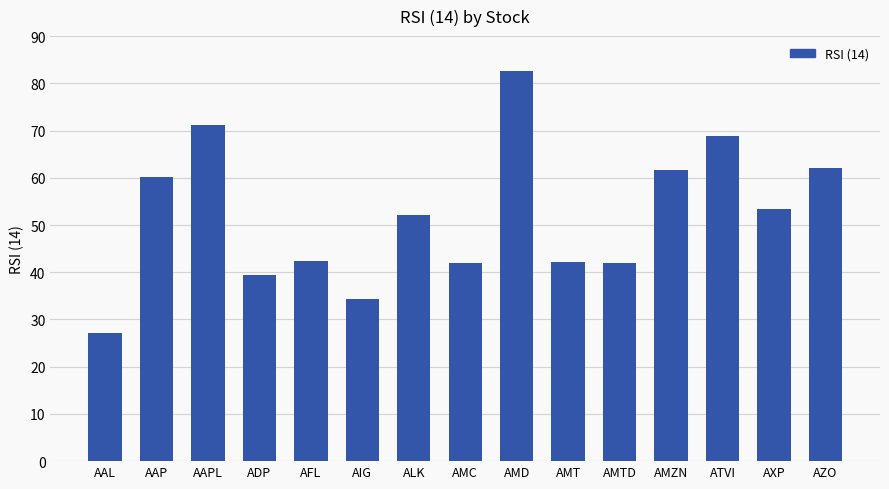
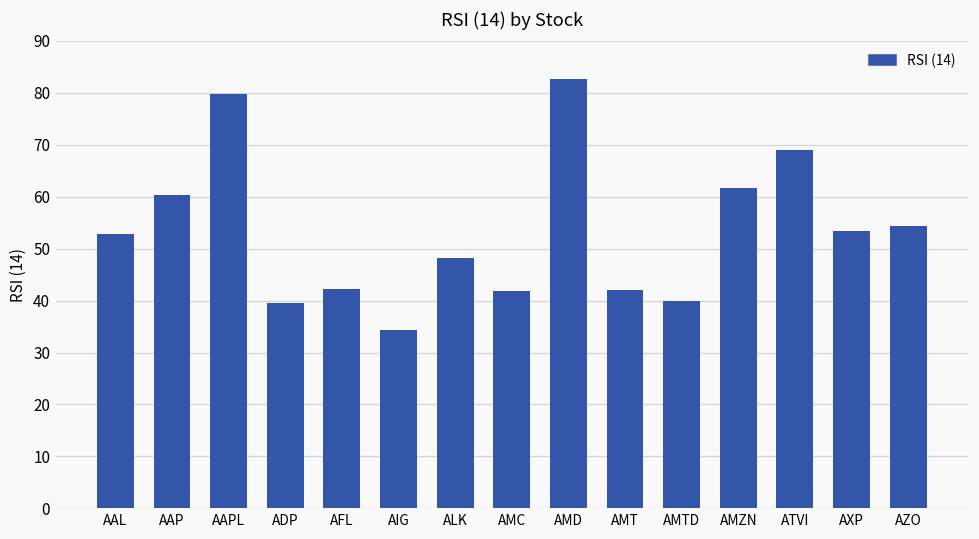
  {
-   "AAL": 27,
+   "AAL": 53,
    "AAP": 60,
-   "AAPL": 71,
+   "AAPL": 80,
    "ADP": 40,
    "AFL": 42,
    "AIG": 34,
-   "ALK": 52,
+   "ALK": 48,
    "AMC": 42,
    "AMD": 83,
    "AMT": 42,
-   "AMTD": 42,
+   "AMTD": 40,
    "AMZN": 62,
    "ATVI": 69,
    "AXP": 53,
-   "AZO": 62
+   "AZO": 54
  }
